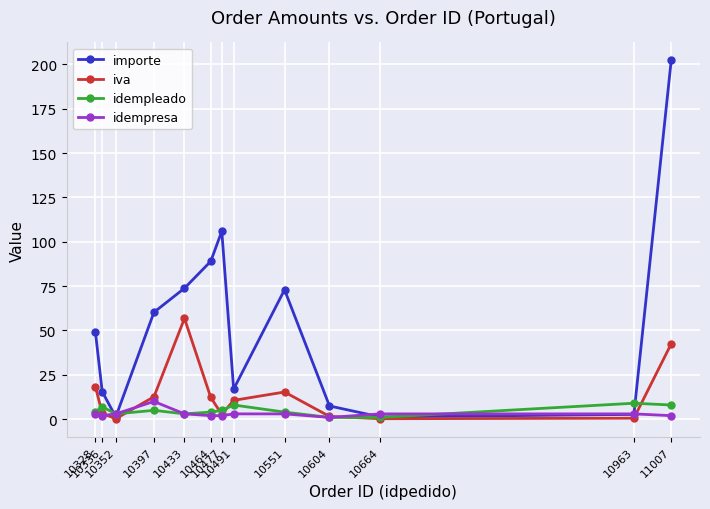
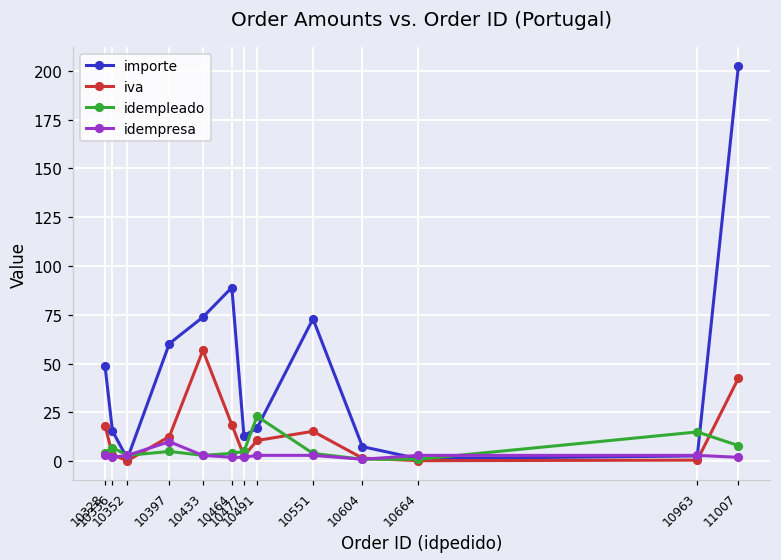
  {
    "importe": {
      "10328": 49,
      "10336": 16,
      "10397": 60,
      "10433": 74,
      "10464": 89,
-     "10477": 106,
+     "10477": 13,
      "10491": 17,
      "10551": 73,
      "10604": 7,
      "11007": 202
    },
    "iva": {
      "10328": 18,
      "10397": 13,
      "10433": 57,
-     "10464": 12,
+     "10464": 19,
      "10491": 11,
      "10551": 15,
      "10963": 1,
      "11007": 42
    },
    "idempleado": {
      "10336": 7,
      "10397": 5,
      "10464": 4,
      "10477": 5,
-     "10491": 8,
-     "10963": 9,
+     "10491": 23,
+     "10963": 15,
      "11007": 8
    },
    "idempresa": {
      "10397": 10,
      "10464": 2,
      "10491": 3,
      "10664": 3,
      "11007": 2
    }
  }
